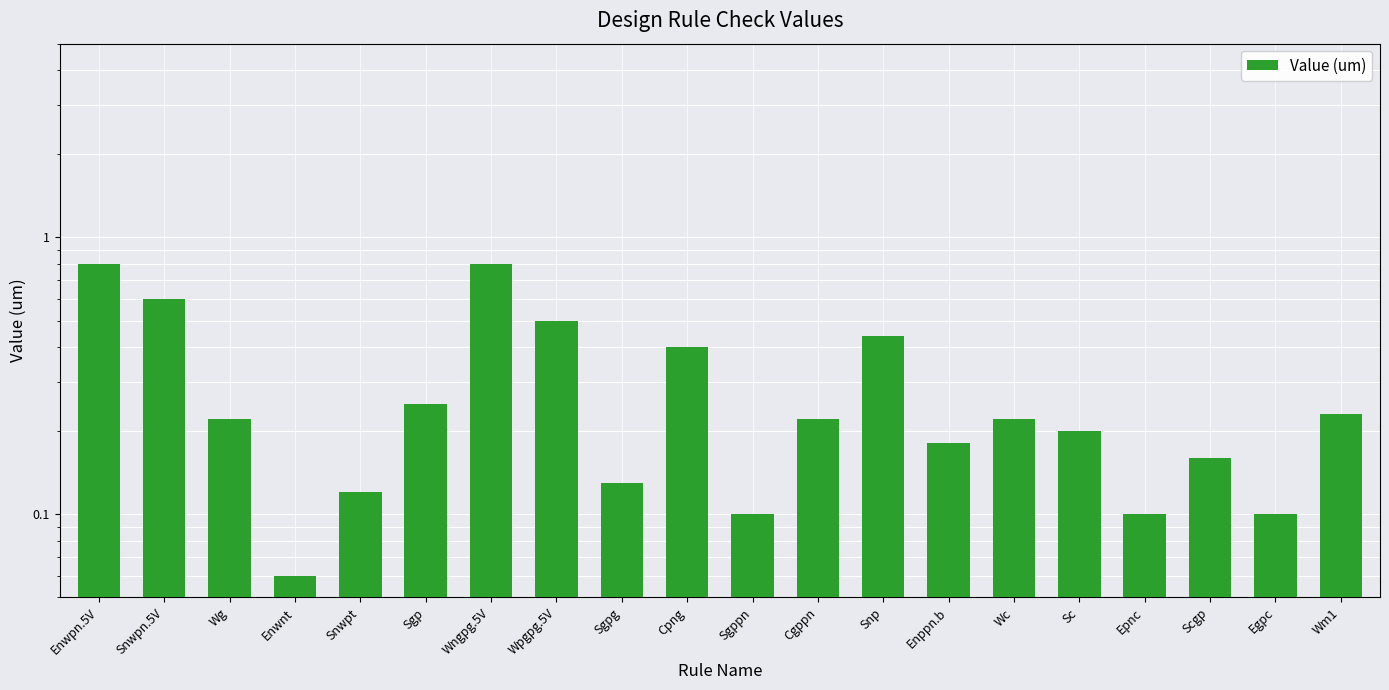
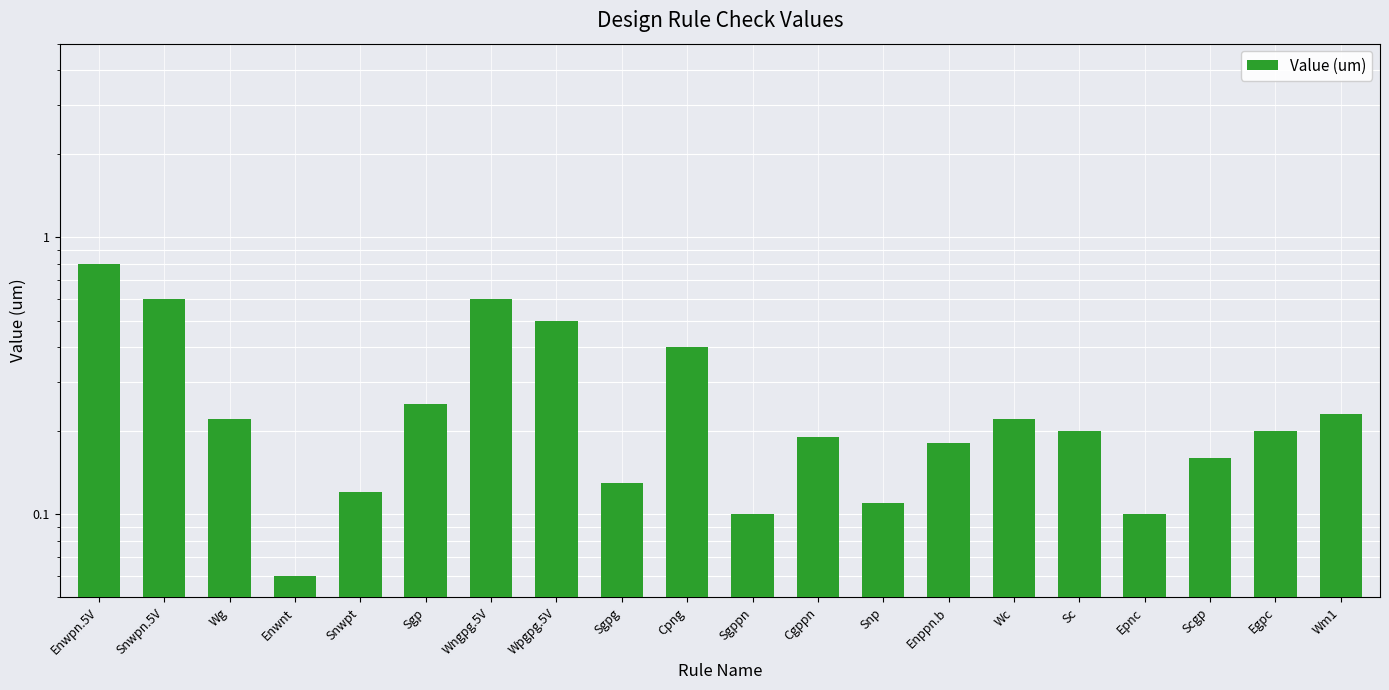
  {
    "Enwpn.5V": 0.80,
    "Snwpn.5V": 0.60,
    "Wg": 0.22,
    "Enwnt": 0.06,
    "Snwpt": 0.12,
    "Sgp": 0.25,
-   "Wngpg.5V": 0.8,
+   "Wngpg.5V": 0.6,
    "Wpgpg.5V": 0.50,
    "Sgpg": 0.13,
    "Cpng": 0.40,
    "Sgppn": 0.10,
-   "Cgppn": 0.22,
-   "Snp": 0.44,
+   "Cgppn": 0.19,
+   "Snp": 0.11,
    "Enppn.b": 0.18,
    "Wc": 0.22,
    "Sc": 0.20,
    "Epnc": 0.10,
    "Scgp": 0.16,
-   "Egpc": 0.1,
+   "Egpc": 0.2,
    "Wm1": 0.23
  }
